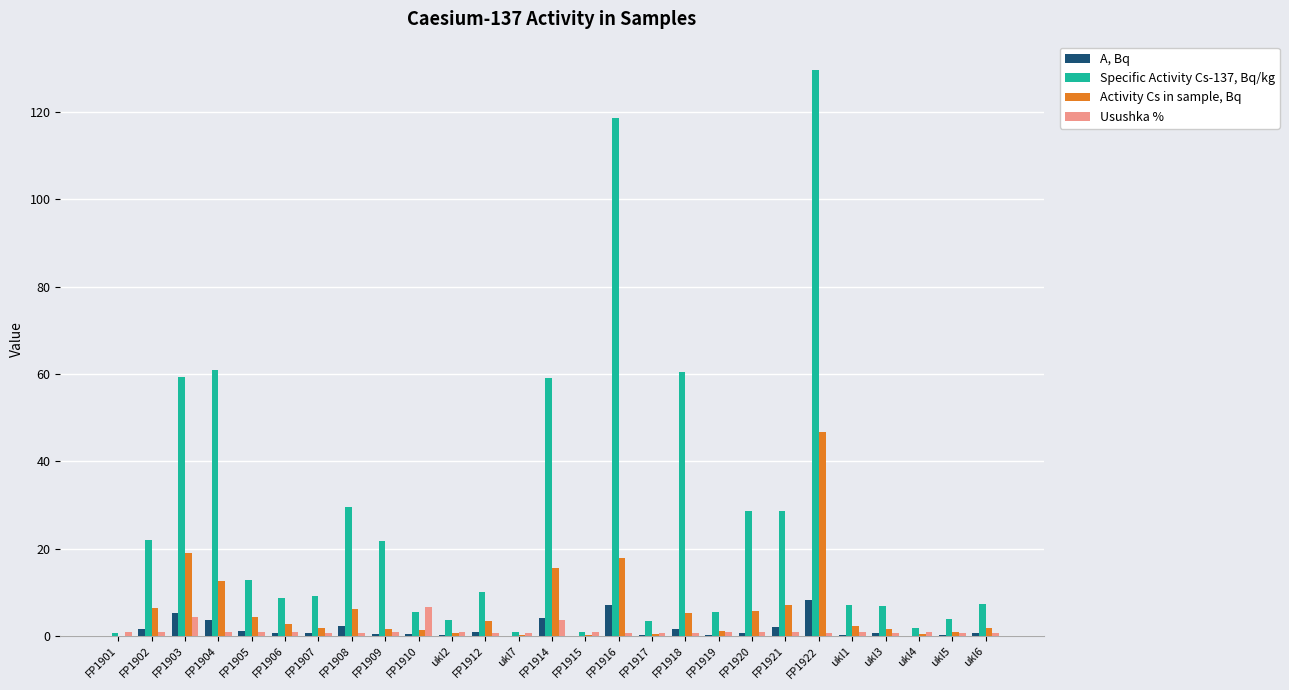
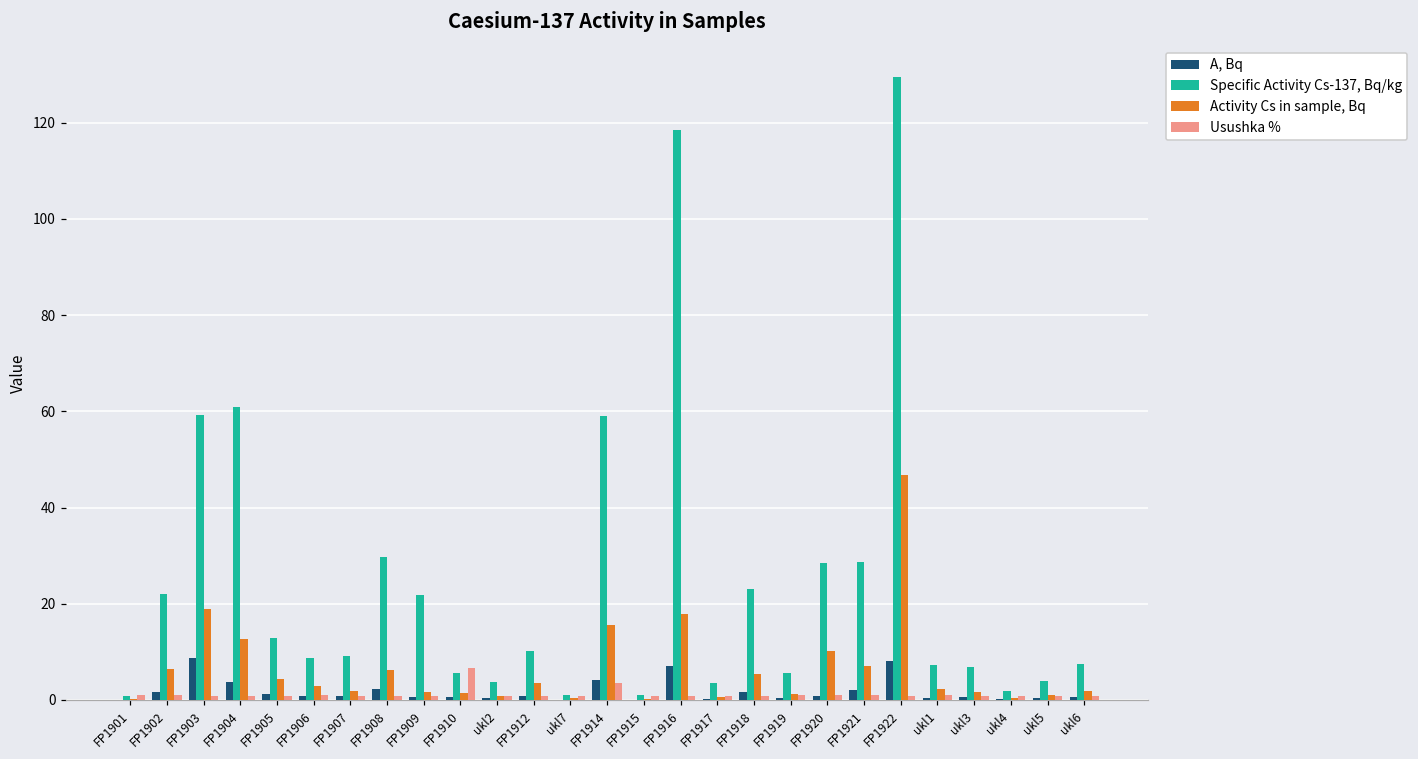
  {
    "A, Bq": {
      "FP1902": 2,
-     "FP1903": 5,
+     "FP1903": 9,
      "FP1904": 4,
      "FP1905": 1,
      "FP1906": 1,
      "FP1907": 1,
      "FP1908": 2,
      "FP1909": 1,
      "FP1912": 1,
      "FP1914": 4,
      "FP1916": 7,
      "FP1918": 2,
      "FP1920": 1,
      "FP1921": 2,
      "FP1922": 8,
      "ukl3": 1,
      "ukl6": 1
    },
    "Specific Activity Cs-137, Bq/kg": {
      "FP1901": 1,
      "FP1902": 22,
      "FP1903": 59,
      "FP1904": 61,
      "FP1905": 13,
      "FP1906": 9,
      "FP1907": 9,
      "FP1908": 30,
      "FP1909": 22,
      "FP1910": 6,
      "ukl2": 4,
      "FP1912": 10,
      "ukl7": 1,
      "FP1914": 59,
      "FP1915": 1,
      "FP1916": 118,
      "FP1917": 4,
-     "FP1918": 60,
+     "FP1918": 23,
      "FP1919": 6,
      "FP1920": 29,
      "FP1921": 29,
      "FP1922": 130,
      "ukl1": 7,
      "ukl3": 7,
      "ukl4": 2,
      "ukl5": 4,
      "ukl6": 7
    },
    "Activity Cs in sample, Bq": {
      "FP1902": 6,
      "FP1903": 19,
      "FP1904": 13,
      "FP1905": 4,
      "FP1906": 3,
      "FP1907": 2,
      "FP1908": 6,
      "FP1909": 2,
      "FP1910": 2,
      "ukl2": 1,
      "FP1912": 3,
      "FP1914": 16,
      "FP1916": 18,
      "FP1917": 1,
      "FP1918": 5,
      "FP1919": 1,
-     "FP1920": 6,
+     "FP1920": 10,
      "FP1921": 7,
      "FP1922": 47,
      "ukl1": 2,
      "ukl3": 2,
      "ukl5": 1,
      "ukl6": 2
    },
    "Usushka %": {
      "FP1901": 1,
      "FP1902": 1,
-     "FP1903": 4,
+     "FP1903": 1,
      "FP1904": 1,
      "FP1905": 1,
      "FP1906": 1,
      "FP1907": 1,
      "FP1908": 1,
      "FP1909": 1,
      "FP1910": 7,
      "ukl2": 1,
      "FP1912": 1,
      "ukl7": 1,
      "FP1914": 4,
      "FP1915": 1,
      "FP1916": 1,
      "FP1917": 1,
      "FP1918": 1,
      "FP1919": 1,
      "FP1920": 1,
      "FP1921": 1,
      "FP1922": 1,
      "ukl1": 1,
      "ukl3": 1,
      "ukl4": 1,
      "ukl5": 1,
      "ukl6": 1
    }
  }
